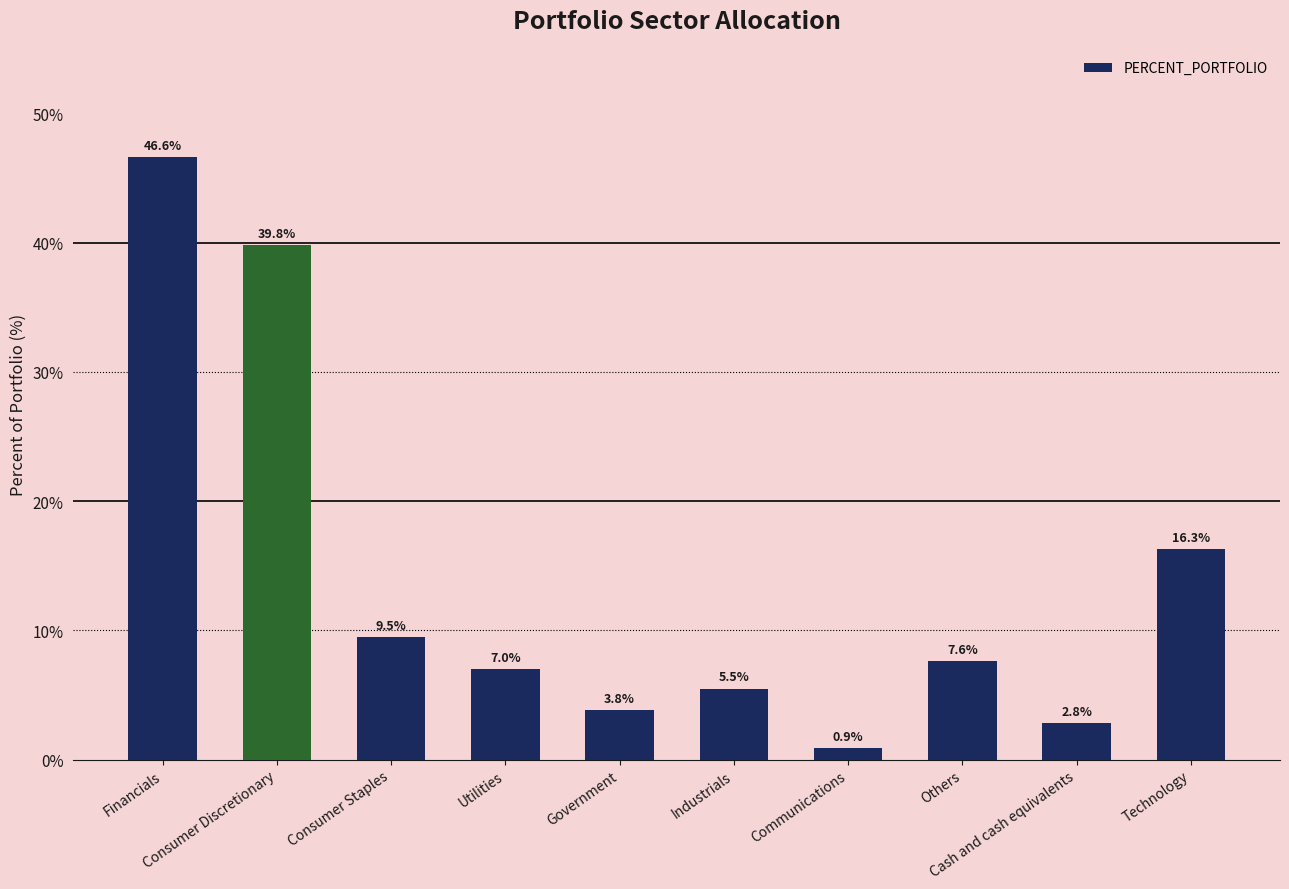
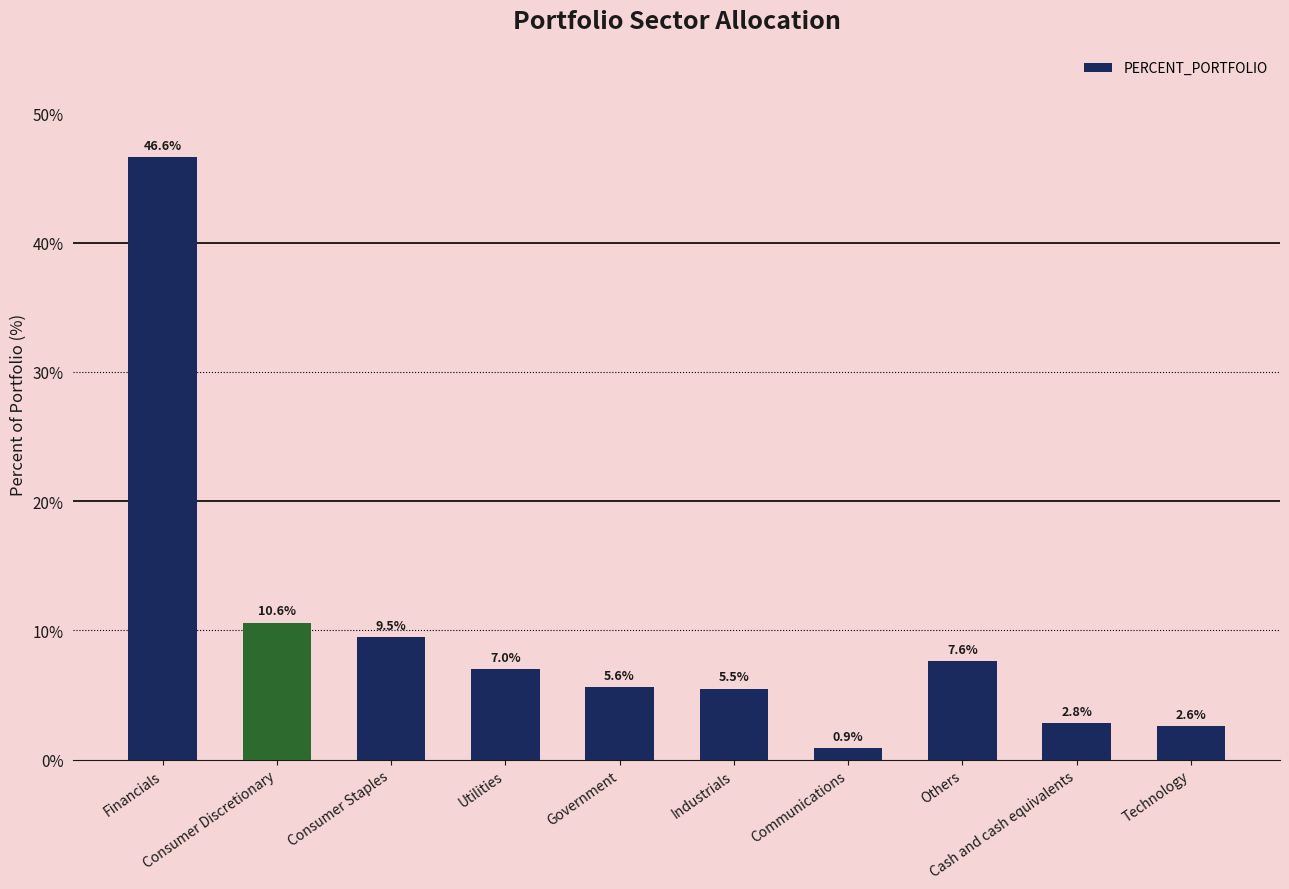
  {
    "Financials": "46.6%",
-   "Consumer Discretionary": "39.8%",
+   "Consumer Discretionary": "10.6%",
    "Consumer Staples": "9.5%",
    "Utilities": "7.0%",
-   "Government": "3.8%",
+   "Government": "5.6%",
    "Industrials": "5.5%",
    "Communications": "0.9%",
    "Others": "7.6%",
    "Cash and cash equivalents": "2.8%",
-   "Technology": "16.3%"
+   "Technology": "2.6%"
  }
